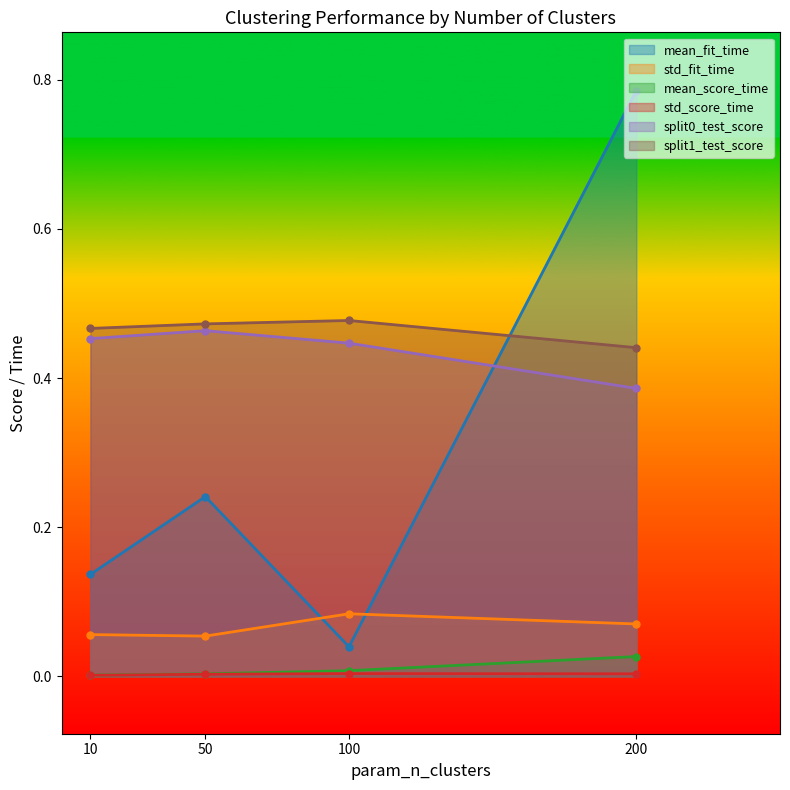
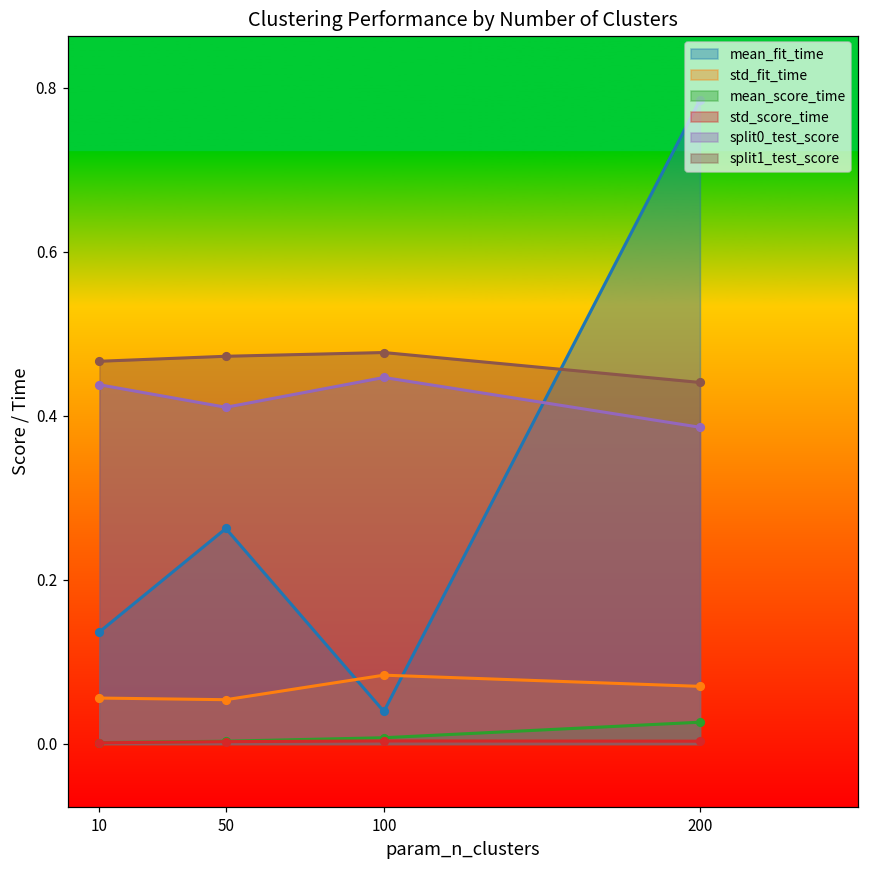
  {
    "mean_fit_time": {
      "10": 0.14,
-     "50": 0.24,
+     "50": 0.26,
      "100": 0.04
    },
    "mean_score_time": {
      "100": 0.01,
      "200": 0.03
    },
    "split0_test_score": {
-     "10": 0.45,
-     "50": 0.46,
+     "10": 0.44,
+     "50": 0.41,
      "100": 0.45,
      "200": 0.39
    }
  }
